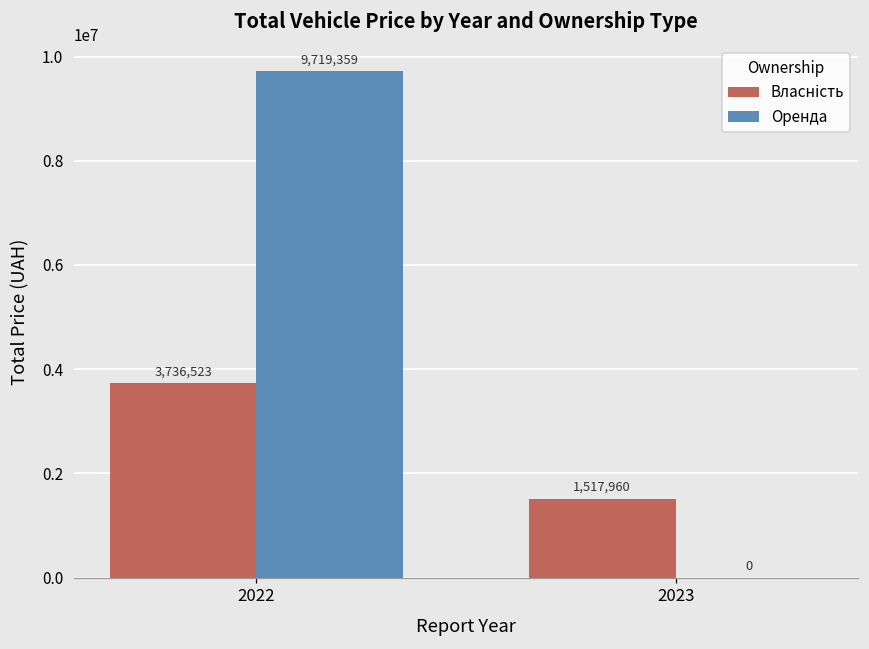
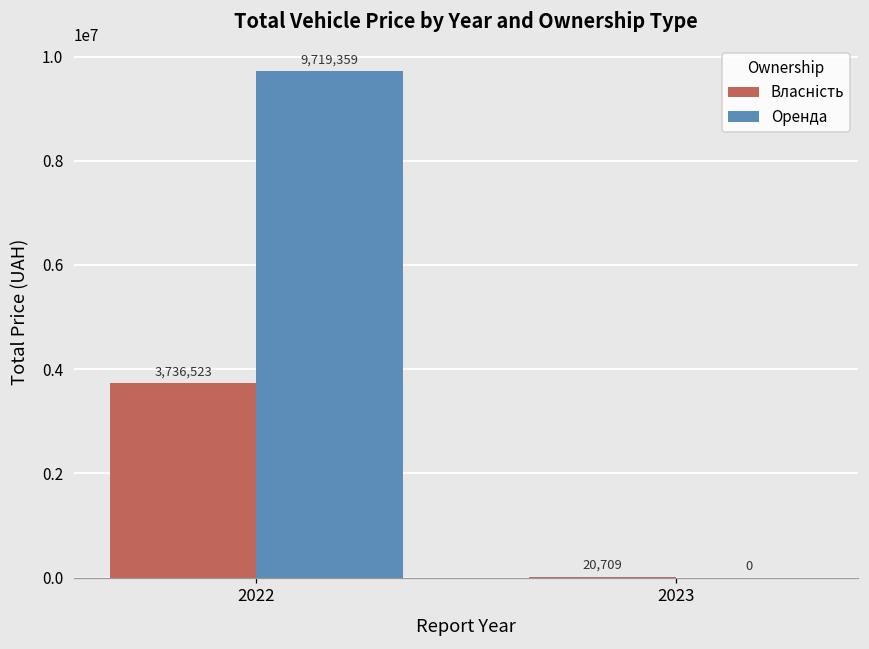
  {
    "Власність": {
      "2022": "3,736,523",
-     "2023": "1,517,960"
+     "2023": "20,709"
    },
    "Оренда": {
      "2022": "9,719,359",
      "2023": "0"
    }
  }
